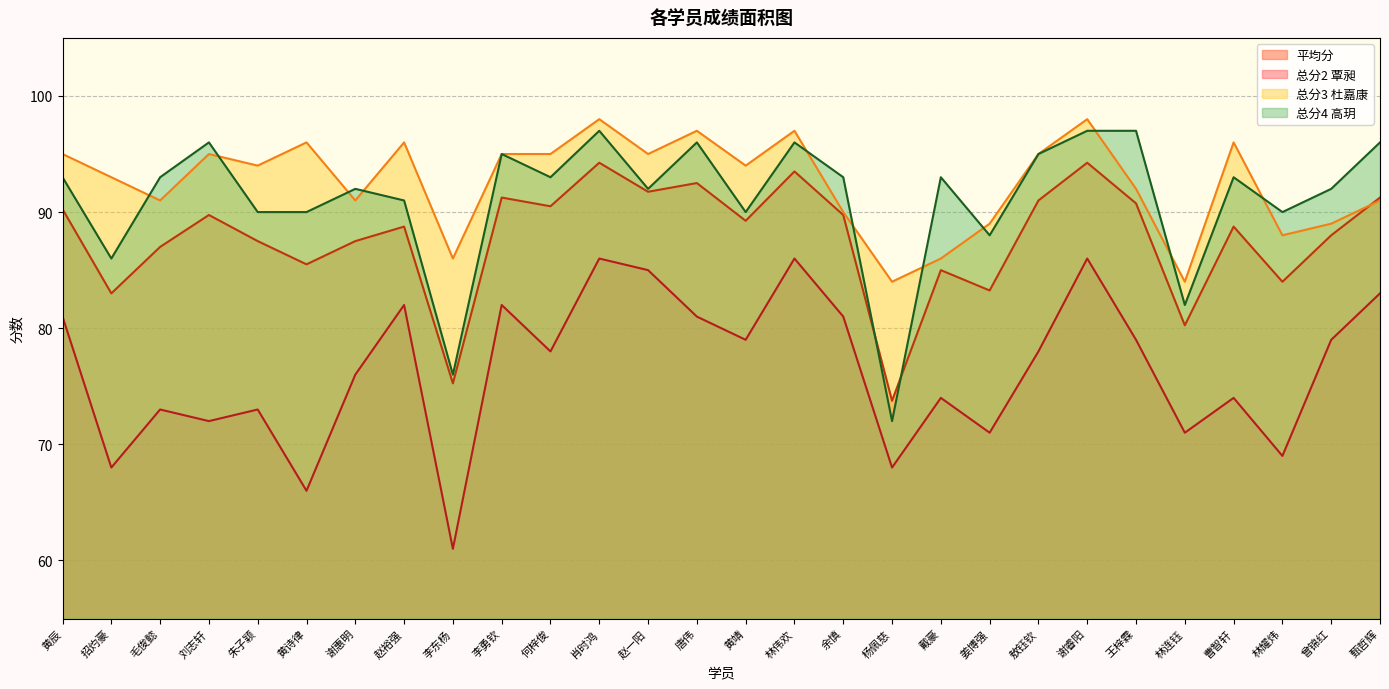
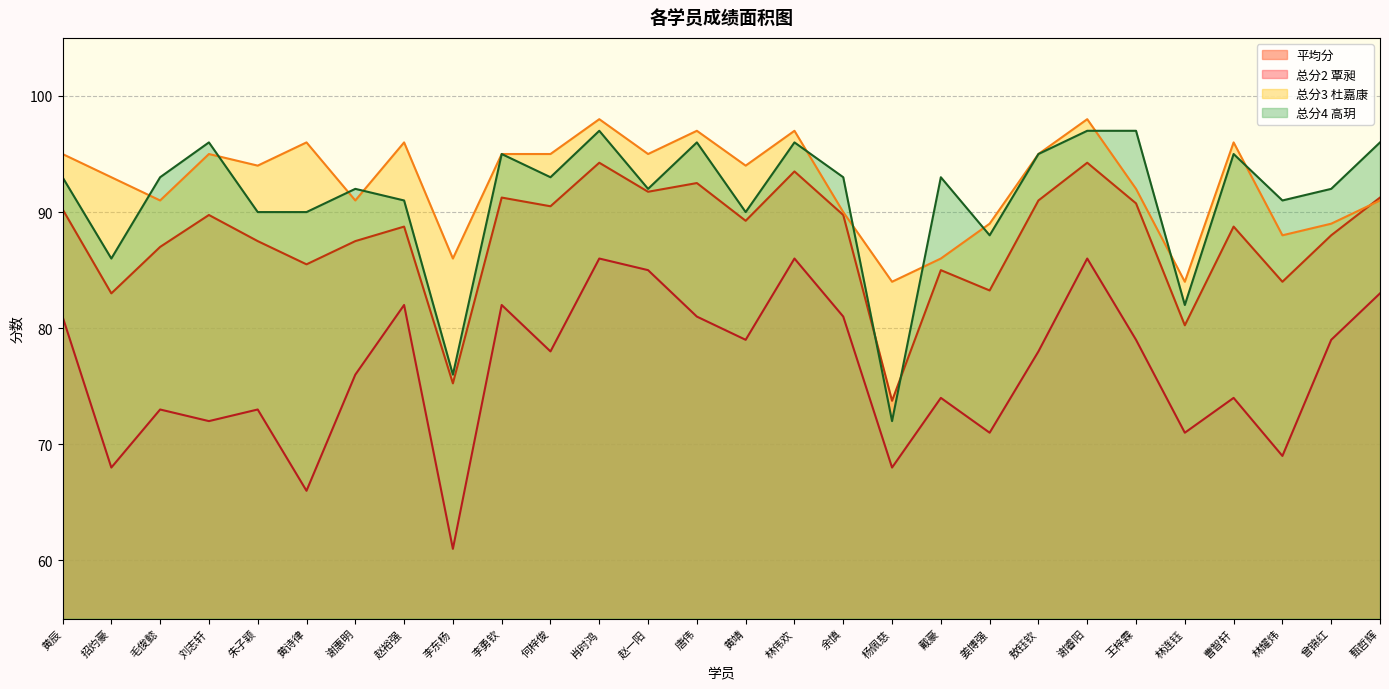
  {
    "总分3 杜嘉康": {
      "黄辰": 95,
      "招灼豪": 93,
      "毛俊懿": 91,
      "刘志轩": 95,
      "朱子颖": 94,
      "黄诗律": 96,
      "谢惠明": 91,
      "赵裕强": 96,
      "李东杨": 86,
      "何梓俊": 95,
      "肖时鸿": 98,
      "赵一阳": 95,
      "唐伟": 97,
      "黄靖": 94,
      "林伟欢": 97,
      "余慎": 90,
      "杨佩慈": 84,
      "戴豪": 86,
      "姜博强": 89,
      "谢睿阳": 98,
      "王梓霖": 92,
      "林连钰": 84,
      "曹智轩": 96,
      "林耀炜": 88,
      "曾锦红": 89,
      "甄哲辉": 91
    },
    "总分4 高玥": {
      "黄辰": 93,
      "招灼豪": 86,
      "毛俊懿": 93,
      "刘志轩": 96,
      "朱子颖": 90,
      "黄诗律": 90,
      "谢惠明": 92,
      "赵裕强": 91,
      "李东杨": 76,
      "何梓俊": 93,
      "肖时鸿": 97,
      "赵一阳": 92,
      "唐伟": 96,
      "黄靖": 90,
      "林伟欢": 96,
      "余慎": 93,
      "杨佩慈": 72,
      "戴豪": 93,
      "姜博强": 88,
      "谢睿阳": 97,
      "王梓霖": 97,
      "林连钰": 82,
-     "曹智轩": 93,
-     "林耀炜": 90,
+     "曹智轩": 95,
+     "林耀炜": 91,
      "曾锦红": 92,
      "甄哲辉": 96
    }
  }
